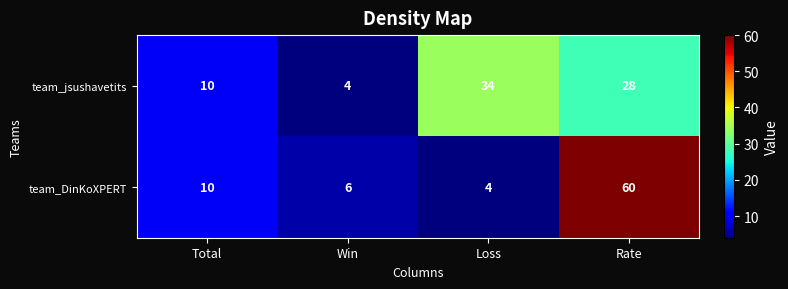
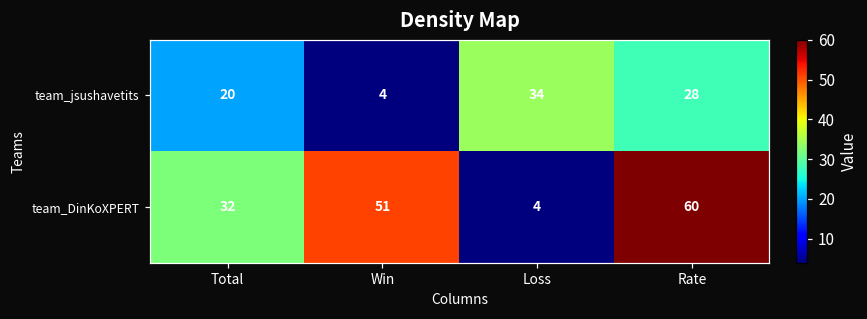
  {
    "team_jsushavetits": {
-     "Total": 10,
+     "Total": 20,
      "Win": 4,
      "Loss": 34,
      "Rate": 28
    },
    "team_DinKoXPERT": {
-     "Total": 10,
-     "Win": 6,
+     "Total": 32,
+     "Win": 51,
      "Loss": 4,
      "Rate": 60
    }
  }
